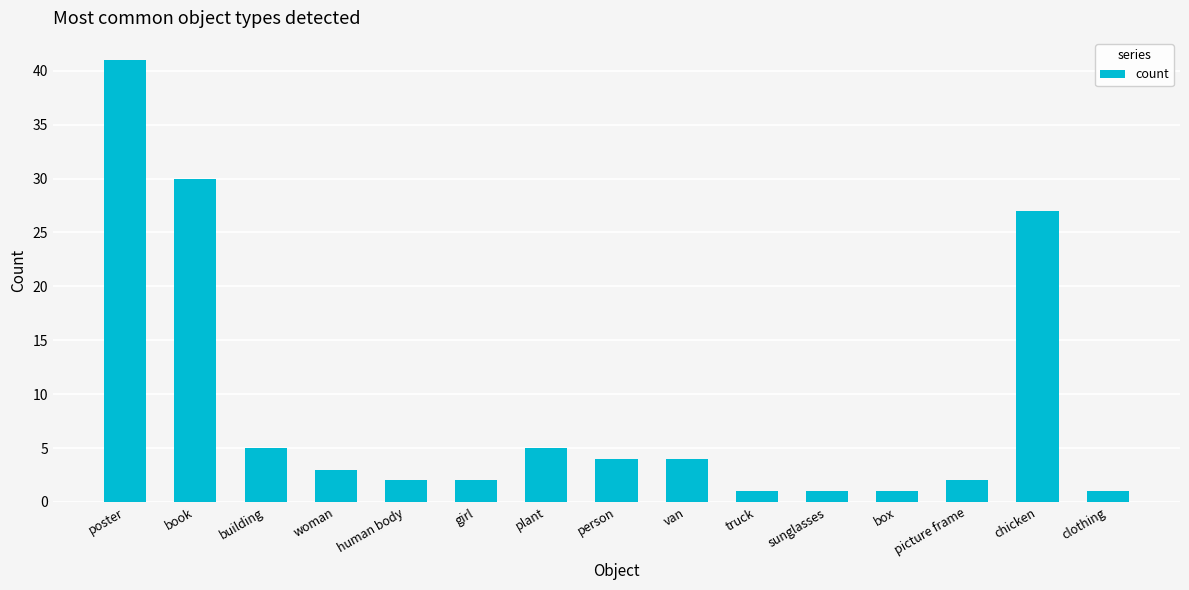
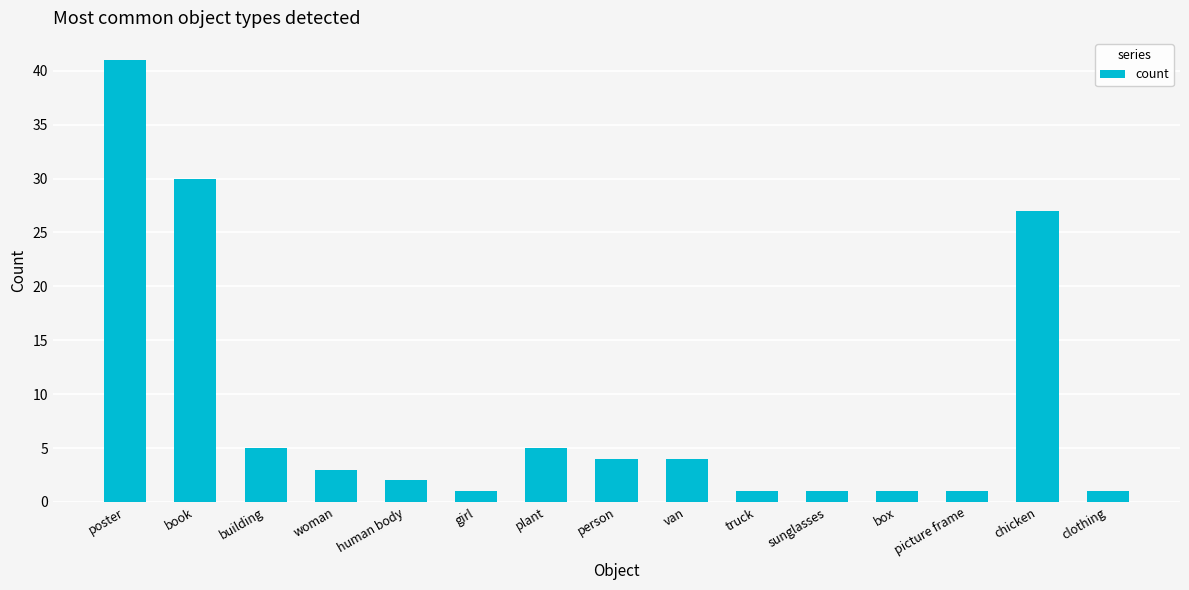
  {
    "poster": 41,
    "book": 30,
    "building": 5,
    "woman": 3,
    "human body": 2,
-   "girl": 2,
+   "girl": 1,
    "plant": 5,
    "person": 4,
    "van": 4,
    "truck": 1,
    "sunglasses": 1,
    "box": 1,
-   "picture frame": 2,
+   "picture frame": 1,
    "chicken": 27,
    "clothing": 1
  }
